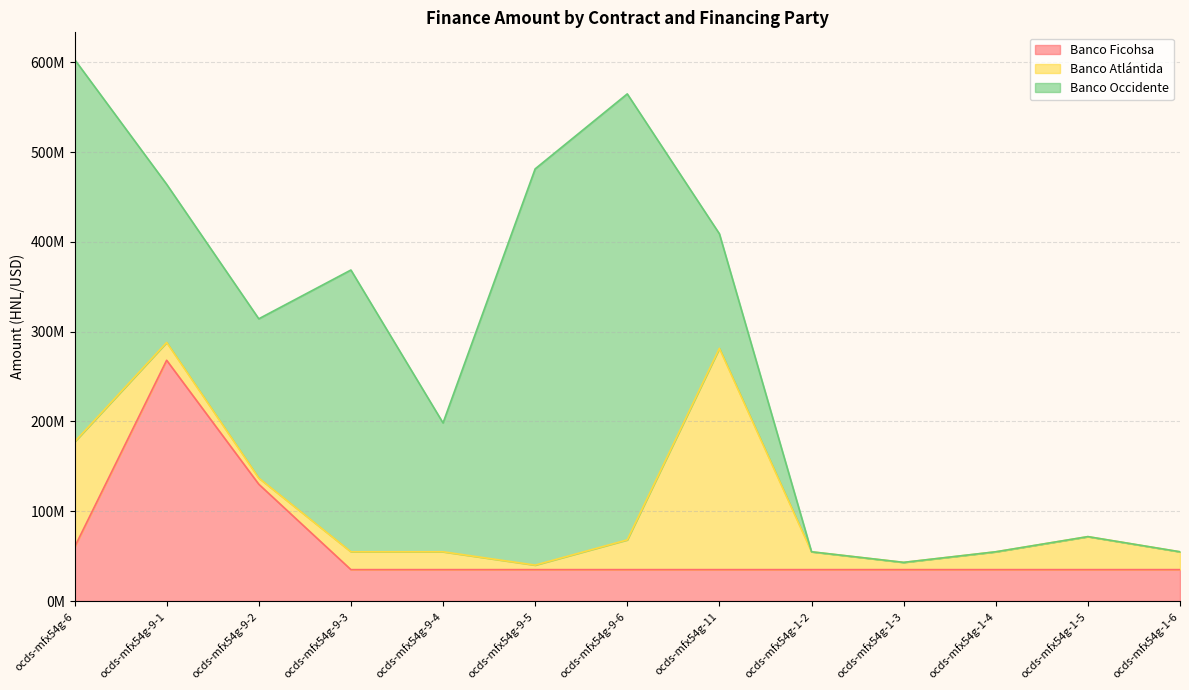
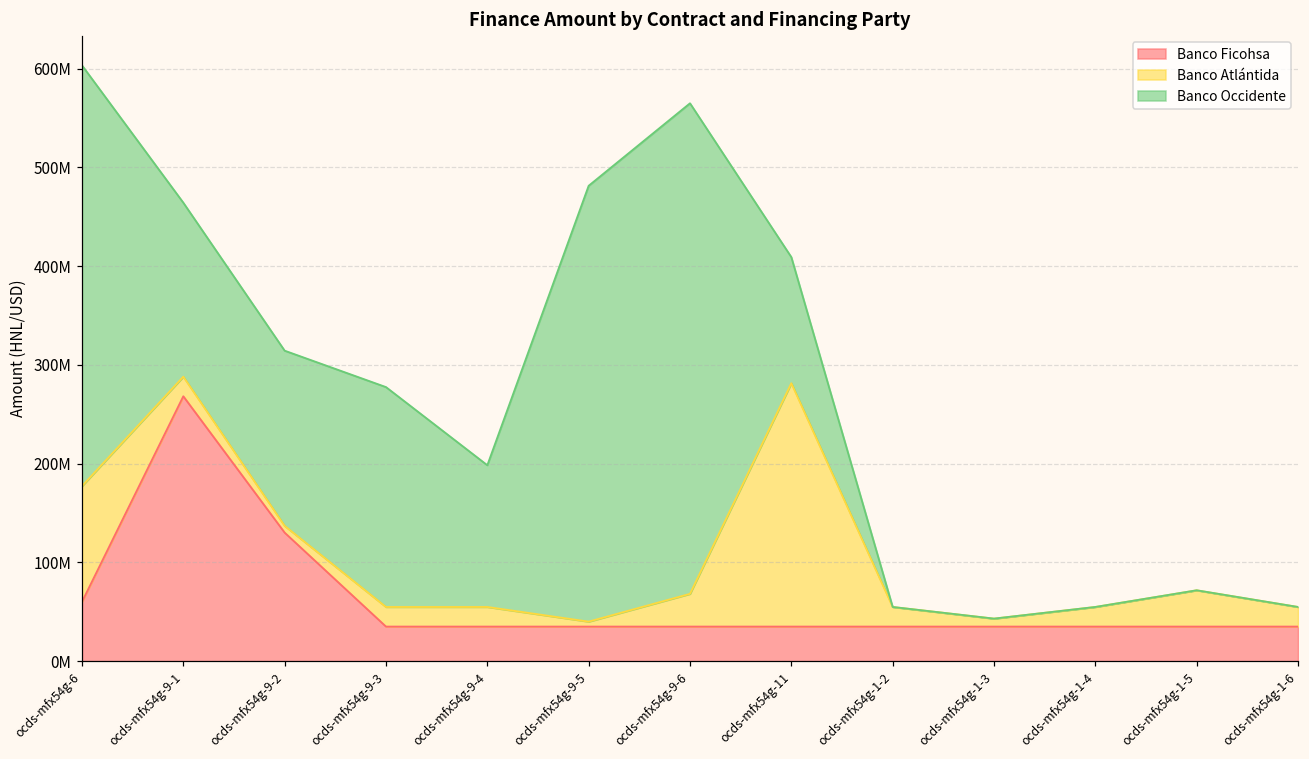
  {
    "Banco Ficohsa": {
      "ocds-mfx54g-6": 60000000,
      "ocds-mfx54g-9-1": 270000000,
      "ocds-mfx54g-9-2": 130000000,
      "ocds-mfx54g-9-3": 40000000,
      "ocds-mfx54g-9-4": 40000000,
      "ocds-mfx54g-9-5": 40000000,
      "ocds-mfx54g-9-6": 40000000,
      "ocds-mfx54g-11": 40000000,
      "ocds-mfx54g-1-2": 40000000,
      "ocds-mfx54g-1-3": 40000000,
      "ocds-mfx54g-1-4": 40000000,
      "ocds-mfx54g-1-5": 40000000,
      "ocds-mfx54g-1-6": 40000000
    },
    "Banco Atlántida": {
      "ocds-mfx54g-6": 120000000,
      "ocds-mfx54g-9-1": 20000000,
      "ocds-mfx54g-9-2": 10000000,
      "ocds-mfx54g-9-3": 20000000,
      "ocds-mfx54g-9-4": 20000000,
      "ocds-mfx54g-9-5": 10000000,
      "ocds-mfx54g-9-6": 30000000,
      "ocds-mfx54g-11": 250000000
    },
    "Banco Occidente": {
      "ocds-mfx54g-6": 430000000,
      "ocds-mfx54g-9-1": 180000000,
      "ocds-mfx54g-9-2": 180000000,
-     "ocds-mfx54g-9-3": 310000000,
+     "ocds-mfx54g-9-3": 220000000,
      "ocds-mfx54g-9-4": 140000000,
      "ocds-mfx54g-9-5": 440000000,
      "ocds-mfx54g-9-6": 500000000,
      "ocds-mfx54g-11": 130000000
    }
  }
